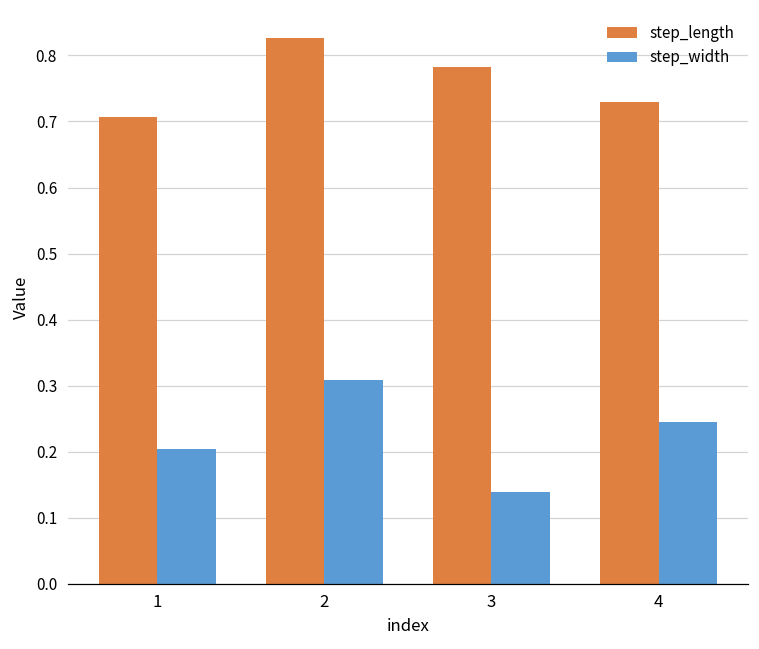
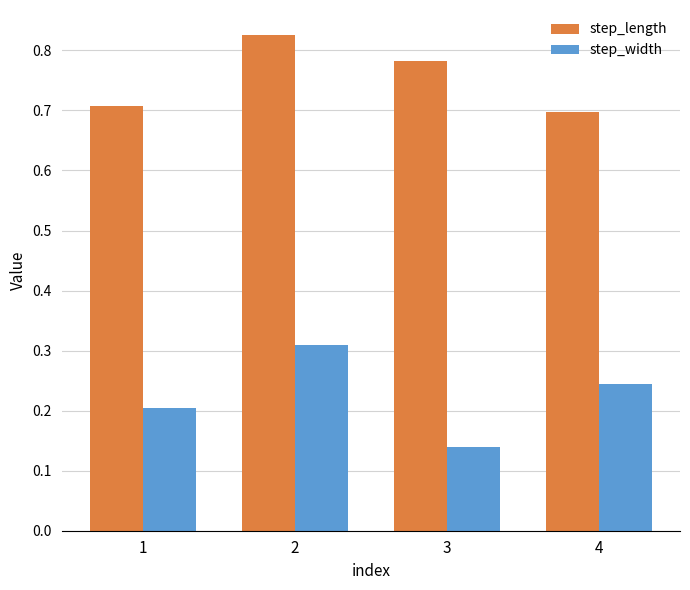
  {
    "step_length": {
      "1": 0.71,
      "2": 0.83,
      "3": 0.78,
-     "4": 0.73
+     "4": 0.70
    },
    "step_width": {
      "1": 0.20,
      "2": 0.31,
      "3": 0.14,
      "4": 0.24
    }
  }
